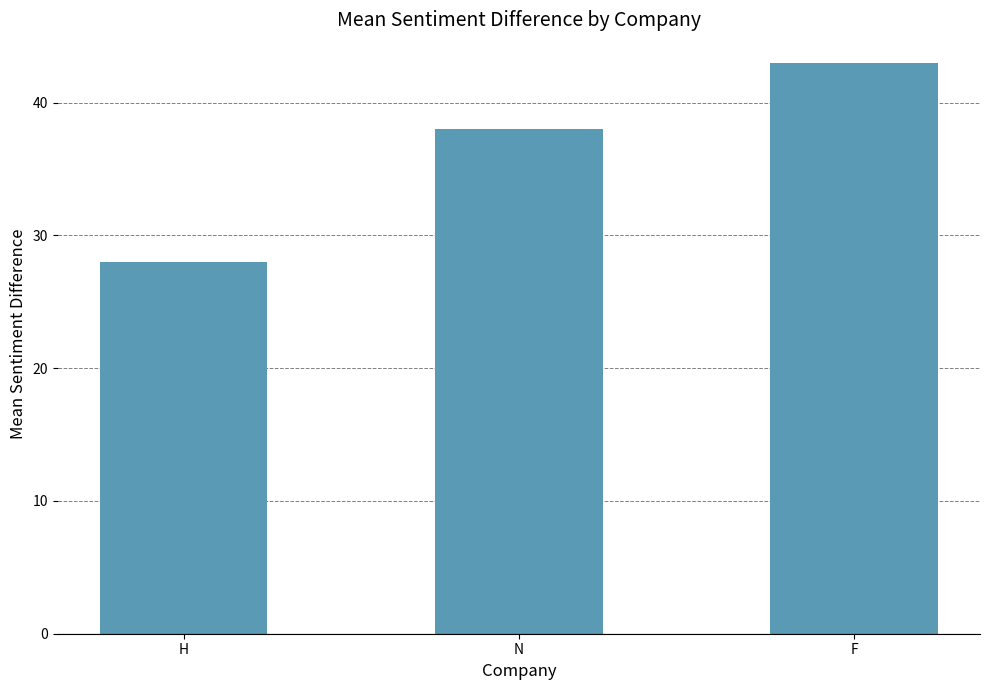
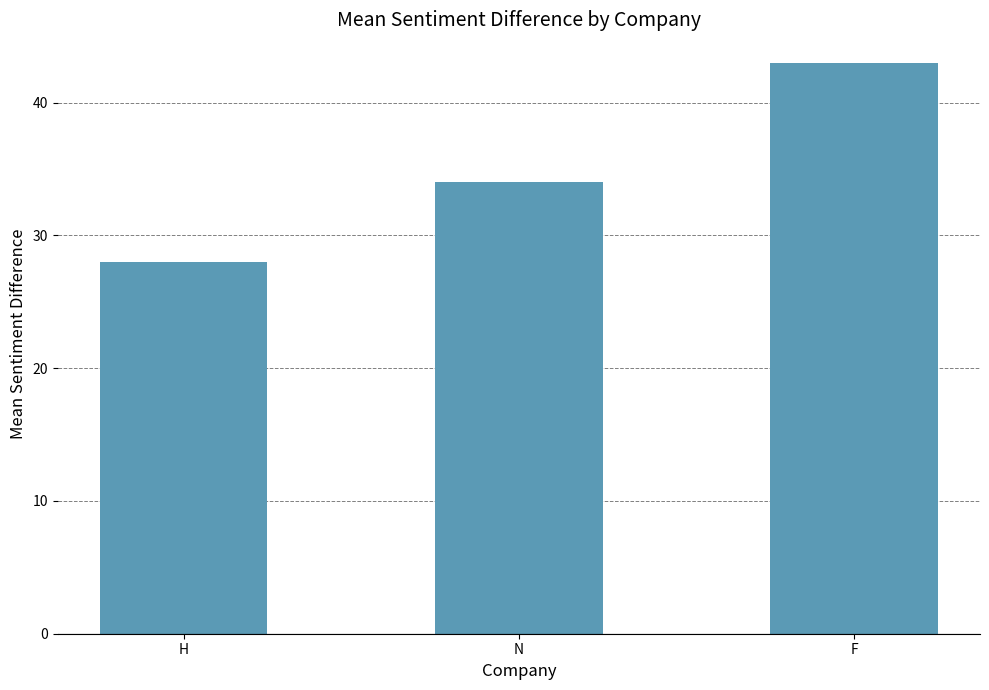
  {
    "H": 28,
-   "N": 38,
+   "N": 34,
    "F": 43
  }
